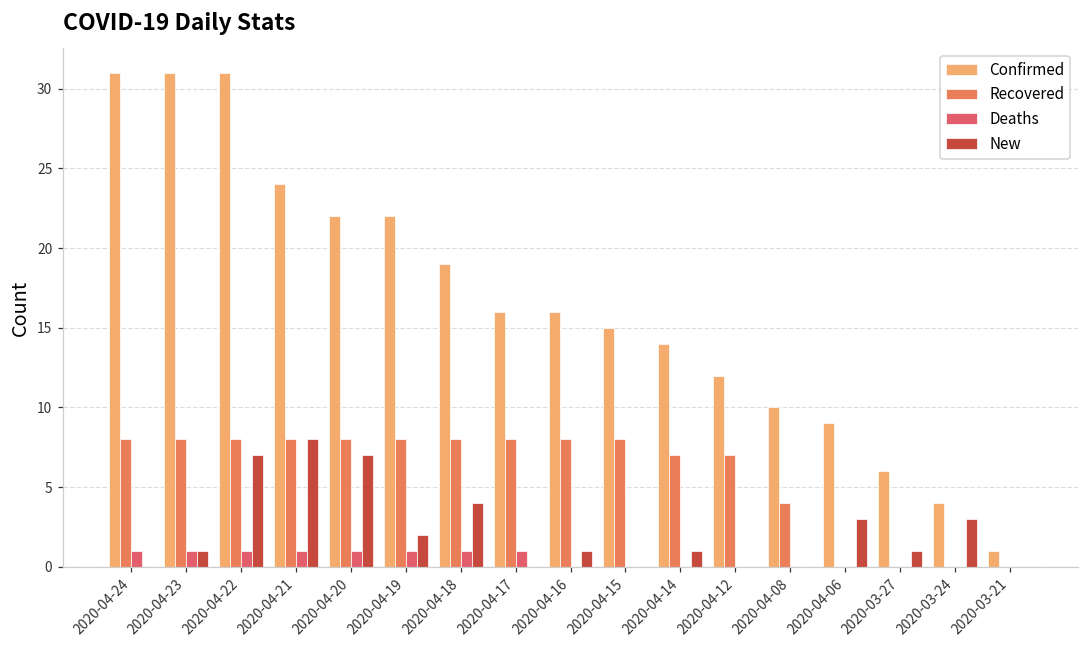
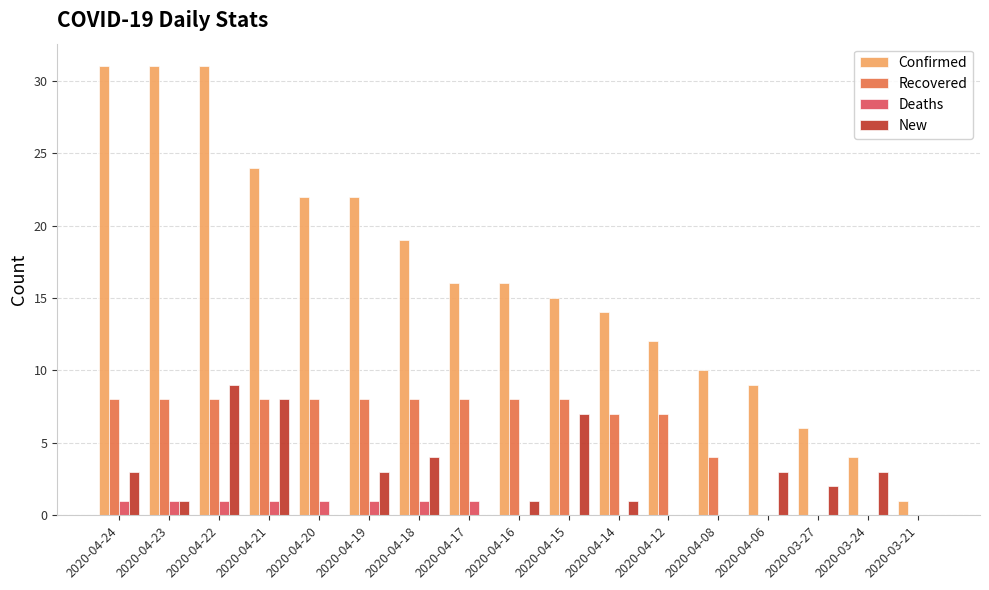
  {
    "New": {
-     "2020-04-24": 0,
+     "2020-04-24": 3,
      "2020-04-23": 1,
-     "2020-04-22": 7,
+     "2020-04-22": 9,
      "2020-04-21": 8,
-     "2020-04-20": 7,
-     "2020-04-19": 2,
+     "2020-04-20": 0,
+     "2020-04-19": 3,
      "2020-04-18": 4,
      "2020-04-17": 0,
      "2020-04-16": 1,
-     "2020-04-15": 0,
+     "2020-04-15": 7,
      "2020-04-14": 1,
      "2020-04-12": 0,
      "2020-04-08": 0,
      "2020-04-06": 3,
-     "2020-03-27": 1,
+     "2020-03-27": 2,
      "2020-03-24": 3,
      "2020-03-21": 0
    }
  }
